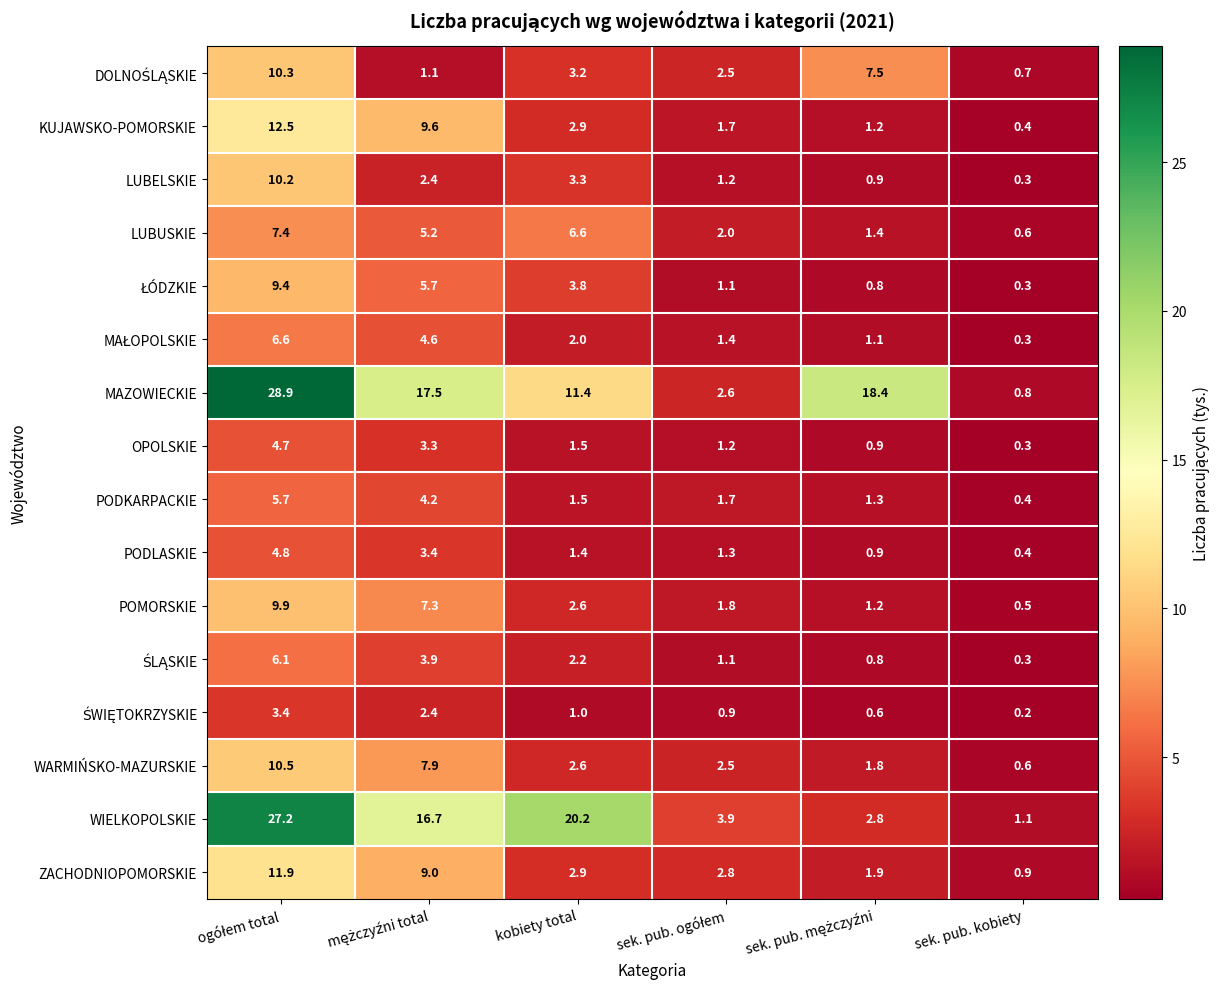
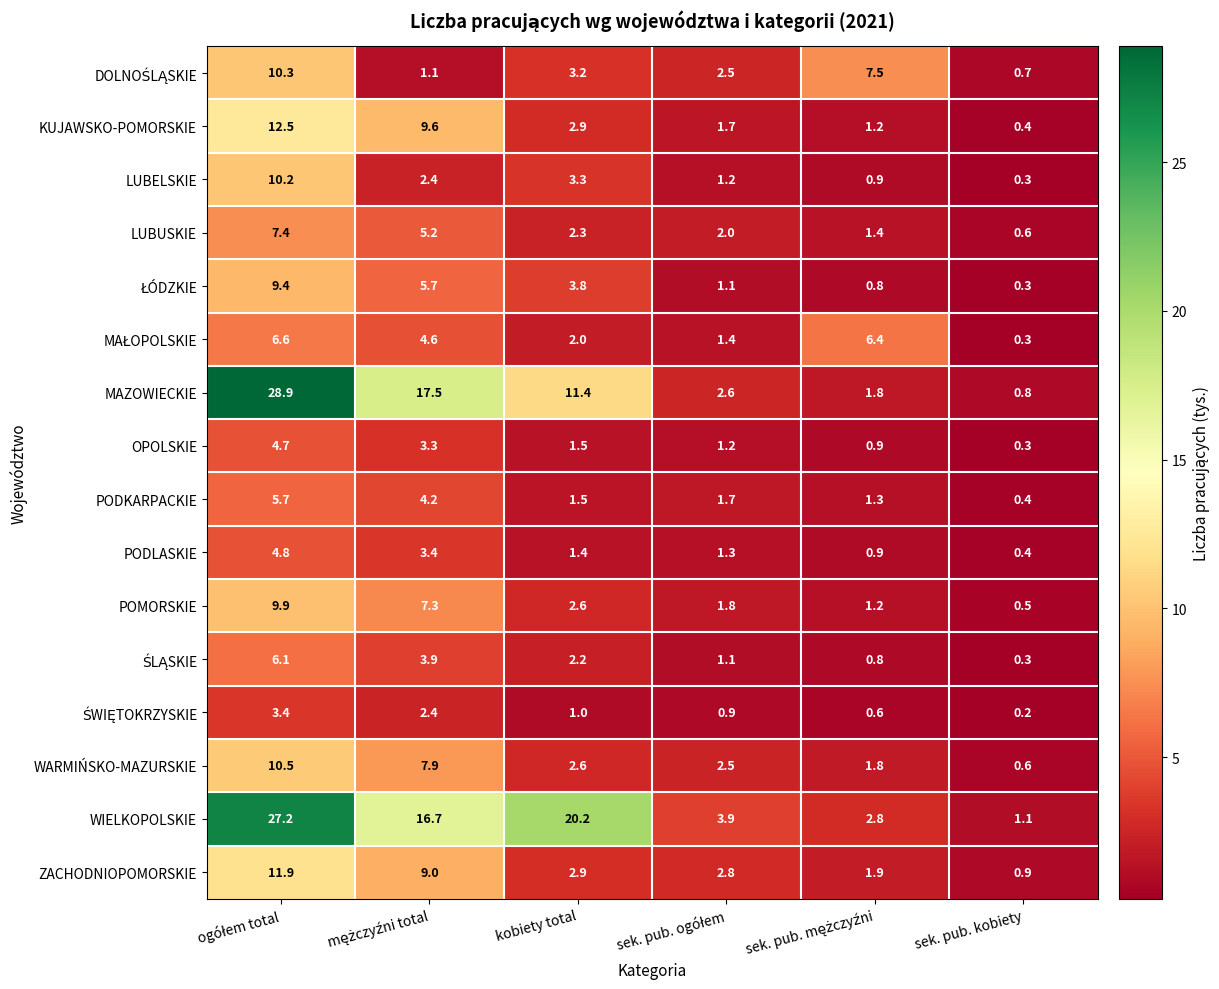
  {
    "DOLNOŚLĄSKIE": {
      "ogółem total": 10.3,
      "mężczyźni total": 1.1,
      "kobiety total": 3.2,
      "sek. pub. ogółem": 2.5,
      "sek. pub. mężczyźni": 7.5,
      "sek. pub. kobiety": 0.7
    },
    "KUJAWSKO-POMORSKIE": {
      "ogółem total": 12.5,
      "mężczyźni total": 9.6,
      "kobiety total": 2.9,
      "sek. pub. ogółem": 1.7,
      "sek. pub. mężczyźni": 1.2,
      "sek. pub. kobiety": 0.4
    },
    "LUBELSKIE": {
      "ogółem total": 10.2,
      "mężczyźni total": 2.4,
      "kobiety total": 3.3,
      "sek. pub. ogółem": 1.2,
      "sek. pub. mężczyźni": 0.9,
      "sek. pub. kobiety": 0.3
    },
    "LUBUSKIE": {
      "ogółem total": 7.4,
      "mężczyźni total": 5.2,
-     "kobiety total": 6.6,
+     "kobiety total": 2.3,
      "sek. pub. ogółem": 2.0,
      "sek. pub. mężczyźni": 1.4,
      "sek. pub. kobiety": 0.6
    },
    "ŁÓDZKIE": {
      "ogółem total": 9.4,
      "mężczyźni total": 5.7,
      "kobiety total": 3.8,
      "sek. pub. ogółem": 1.1,
      "sek. pub. mężczyźni": 0.8,
      "sek. pub. kobiety": 0.3
    },
    "MAŁOPOLSKIE": {
      "ogółem total": 6.6,
      "mężczyźni total": 4.6,
      "kobiety total": 2.0,
      "sek. pub. ogółem": 1.4,
-     "sek. pub. mężczyźni": 1.1,
+     "sek. pub. mężczyźni": 6.4,
      "sek. pub. kobiety": 0.3
    },
    "MAZOWIECKIE": {
      "ogółem total": 28.9,
      "mężczyźni total": 17.5,
      "kobiety total": 11.4,
      "sek. pub. ogółem": 2.6,
-     "sek. pub. mężczyźni": 18.4,
+     "sek. pub. mężczyźni": 1.8,
      "sek. pub. kobiety": 0.8
    },
    "OPOLSKIE": {
      "ogółem total": 4.7,
      "mężczyźni total": 3.3,
      "kobiety total": 1.5,
      "sek. pub. ogółem": 1.2,
      "sek. pub. mężczyźni": 0.9,
      "sek. pub. kobiety": 0.3
    },
    "PODKARPACKIE": {
      "ogółem total": 5.7,
      "mężczyźni total": 4.2,
      "kobiety total": 1.5,
      "sek. pub. ogółem": 1.7,
      "sek. pub. mężczyźni": 1.3,
      "sek. pub. kobiety": 0.4
    },
    "PODLASKIE": {
      "ogółem total": 4.8,
      "mężczyźni total": 3.4,
      "kobiety total": 1.4,
      "sek. pub. ogółem": 1.3,
      "sek. pub. mężczyźni": 0.9,
      "sek. pub. kobiety": 0.4
    },
    "POMORSKIE": {
      "ogółem total": 9.9,
      "mężczyźni total": 7.3,
      "kobiety total": 2.6,
      "sek. pub. ogółem": 1.8,
      "sek. pub. mężczyźni": 1.2,
      "sek. pub. kobiety": 0.5
    },
    "ŚLĄSKIE": {
      "ogółem total": 6.1,
      "mężczyźni total": 3.9,
      "kobiety total": 2.2,
      "sek. pub. ogółem": 1.1,
      "sek. pub. mężczyźni": 0.8,
      "sek. pub. kobiety": 0.3
    },
    "ŚWIĘTOKRZYSKIE": {
      "ogółem total": 3.4,
      "mężczyźni total": 2.4,
      "kobiety total": 1.0,
      "sek. pub. ogółem": 0.9,
      "sek. pub. mężczyźni": 0.6,
      "sek. pub. kobiety": 0.2
    },
    "WARMIŃSKO-MAZURSKIE": {
      "ogółem total": 10.5,
      "mężczyźni total": 7.9,
      "kobiety total": 2.6,
      "sek. pub. ogółem": 2.5,
      "sek. pub. mężczyźni": 1.8,
      "sek. pub. kobiety": 0.6
    },
    "WIELKOPOLSKIE": {
      "ogółem total": 27.2,
      "mężczyźni total": 16.7,
      "kobiety total": 20.2,
      "sek. pub. ogółem": 3.9,
      "sek. pub. mężczyźni": 2.8,
      "sek. pub. kobiety": 1.1
    },
    "ZACHODNIOPOMORSKIE": {
      "ogółem total": 11.9,
      "mężczyźni total": 9.0,
      "kobiety total": 2.9,
      "sek. pub. ogółem": 2.8,
      "sek. pub. mężczyźni": 1.9,
      "sek. pub. kobiety": 0.9
    }
  }
